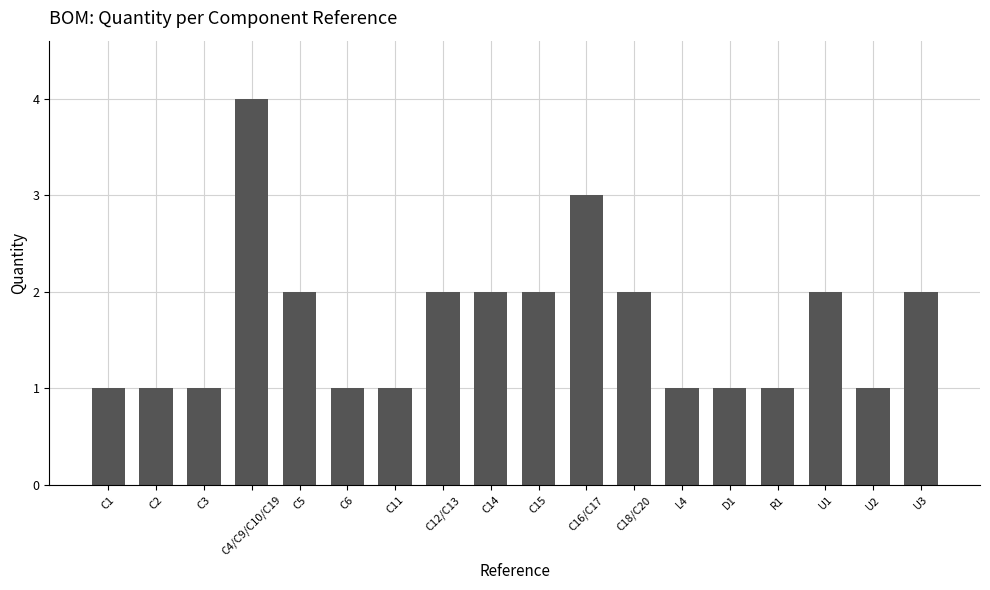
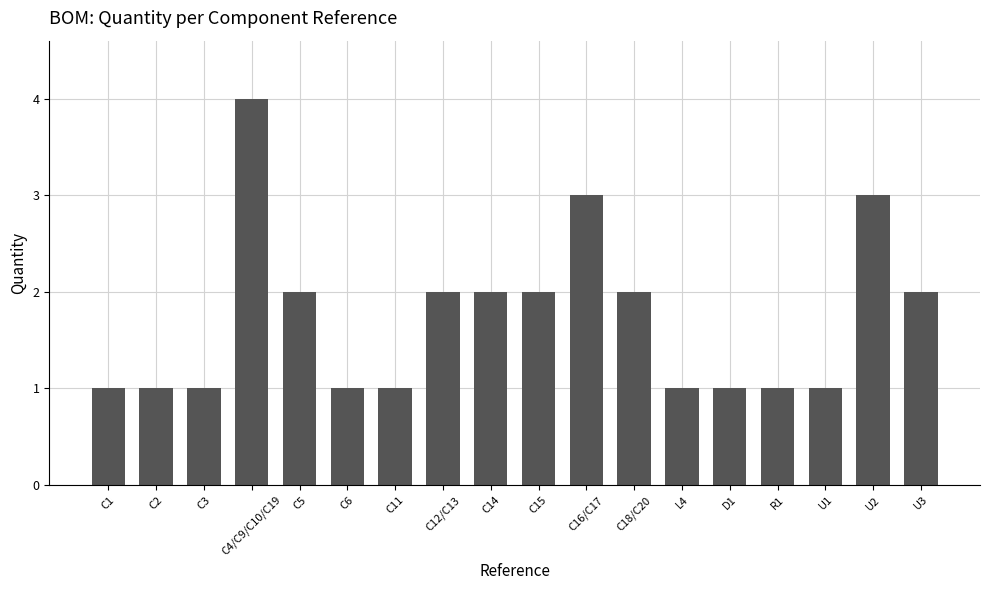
  {
    "C1": 1,
    "C2": 1,
    "C3": 1,
    "C4/C9/C10/C19": 4,
    "C5": 2,
    "C6": 1,
    "C11": 1,
    "C12/C13": 2,
    "C14": 2,
    "C15": 2,
    "C16/C17": 3,
    "C18/C20": 2,
    "L4": 1,
    "D1": 1,
    "R1": 1,
-   "U1": 2,
-   "U2": 1,
+   "U1": 1,
+   "U2": 3,
    "U3": 2
  }
